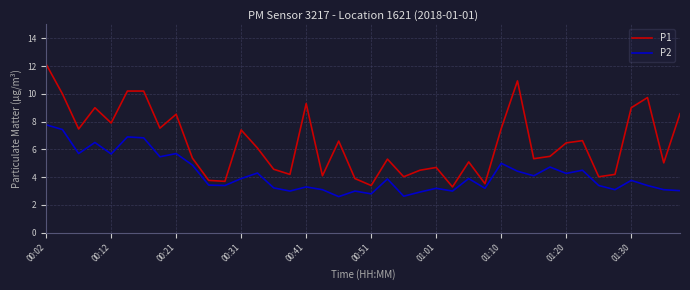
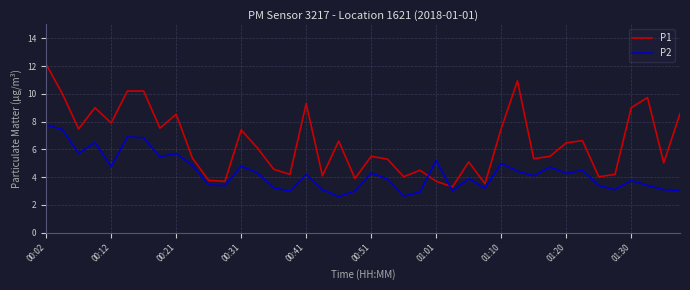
  {
    "P1": {
      "00:02": 12.1,
      "00:12": 7.9,
      "00:21": 8.5,
      "00:31": 7.4,
      "00:41": 9.3,
-     "00:51": 3.4,
-     "01:01": 4.7,
+     "00:51": 5.5,
+     "01:01": 3.7,
      "01:10": 7.5,
      "01:20": 6.5,
      "01:30": 9.0
    },
    "P2": {
      "00:02": 7.8,
-     "00:12": 5.7,
+     "00:12": 4.8,
      "00:21": 5.7,
-     "00:31": 3.9,
-     "00:41": 3.3,
-     "00:51": 2.8,
-     "01:01": 3.2,
+     "00:31": 4.8,
+     "00:41": 4.2,
+     "00:51": 4.3,
+     "01:01": 5.2,
      "01:10": 5.0,
      "01:20": 4.3,
      "01:30": 3.8
    }
  }
